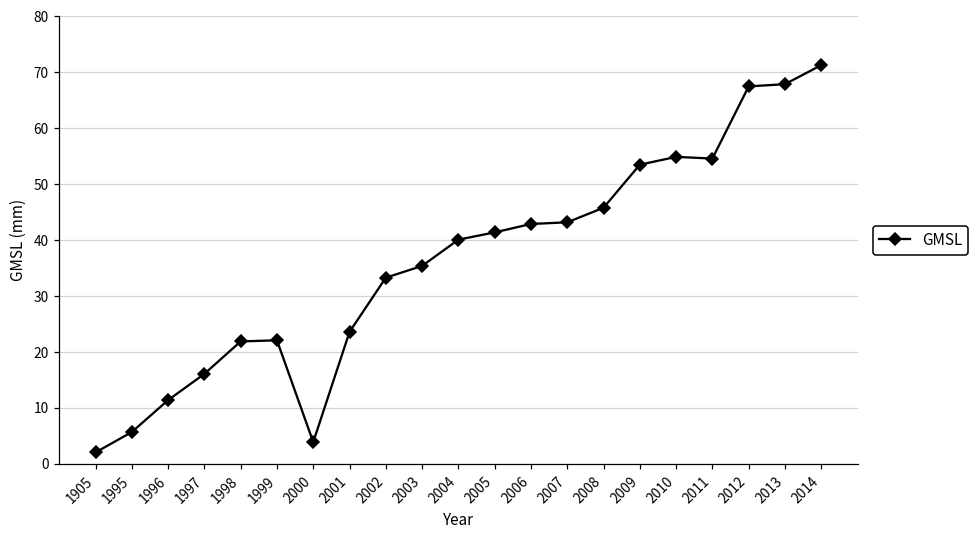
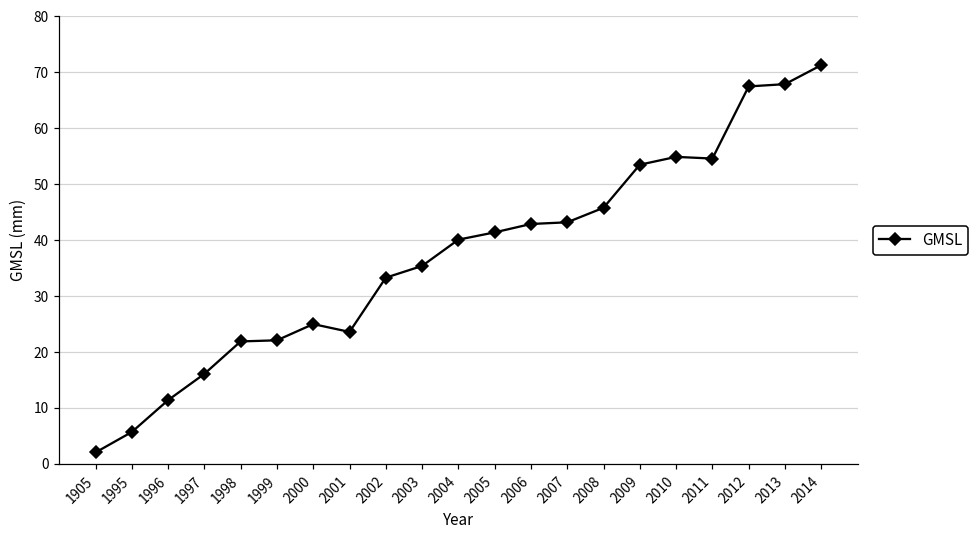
  {
    "1905": 2,
    "1995": 6,
    "1996": 11,
    "1997": 16,
    "1998": 22,
    "1999": 22,
-   "2000": 4,
+   "2000": 25,
    "2001": 24,
    "2002": 33,
    "2003": 35,
    "2004": 40,
    "2005": 41,
    "2006": 43,
    "2007": 43,
    "2008": 46,
    "2009": 54,
    "2010": 55,
    "2011": 55,
    "2012": 68,
    "2013": 68,
    "2014": 71
  }
